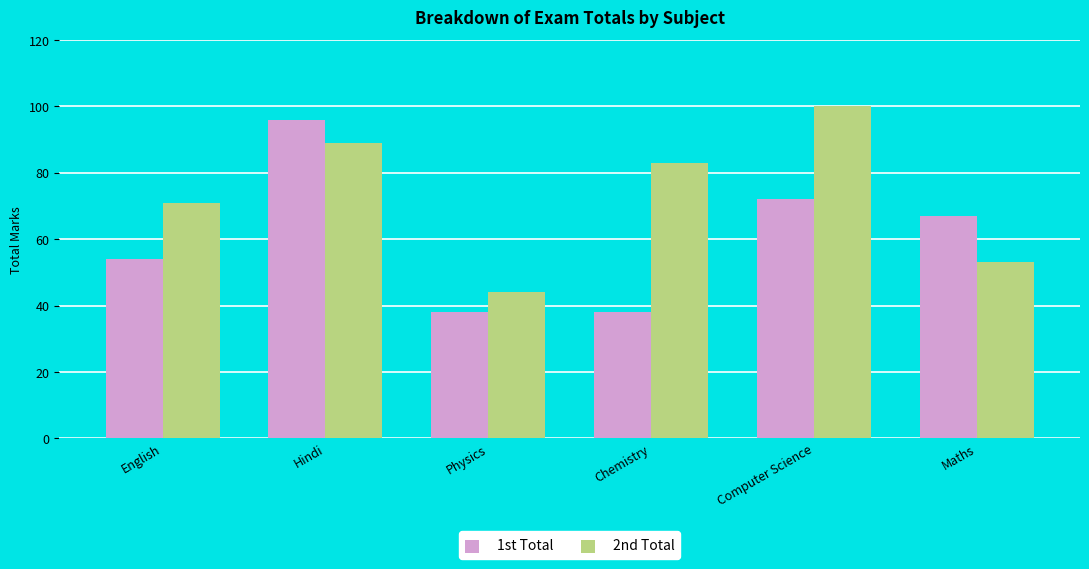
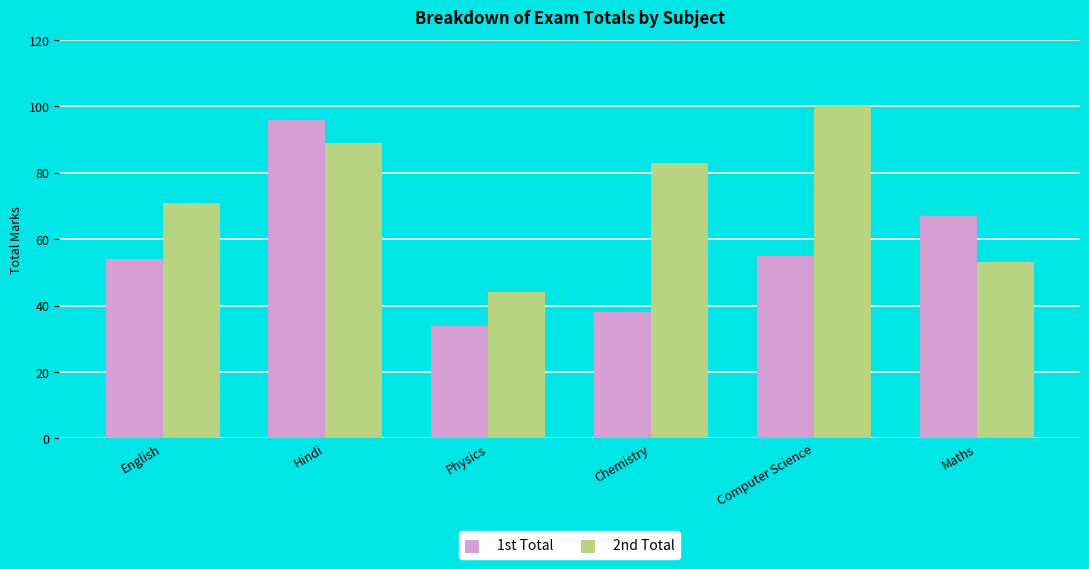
  {
    "1st Total": {
      "English": 54,
      "Hindi": 96,
-     "Physics": 38,
+     "Physics": 34,
      "Chemistry": 38,
-     "Computer Science": 72,
+     "Computer Science": 55,
      "Maths": 67
    },
    "2nd Total": {
      "English": 71,
      "Hindi": 89,
      "Physics": 44,
      "Chemistry": 83,
      "Computer Science": 100,
      "Maths": 53
    }
  }
